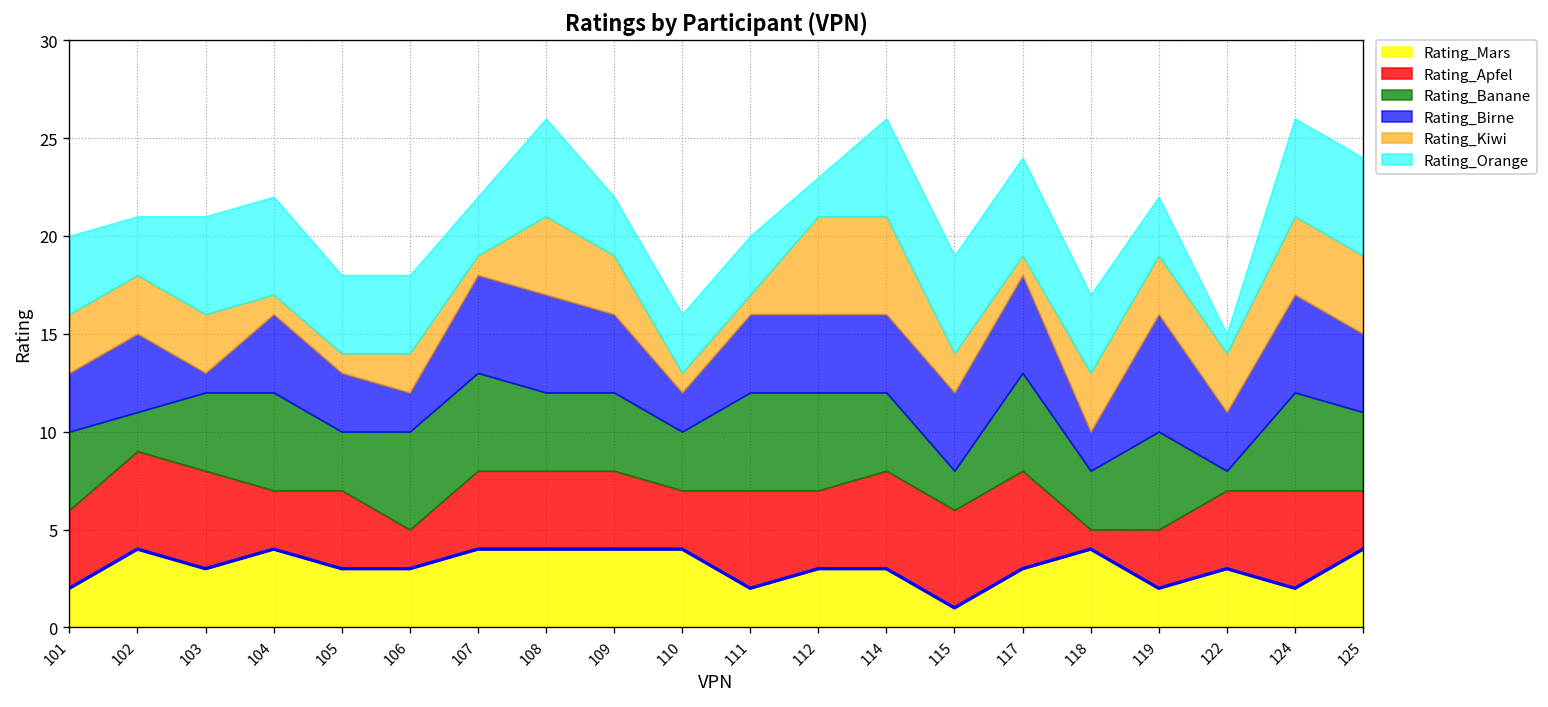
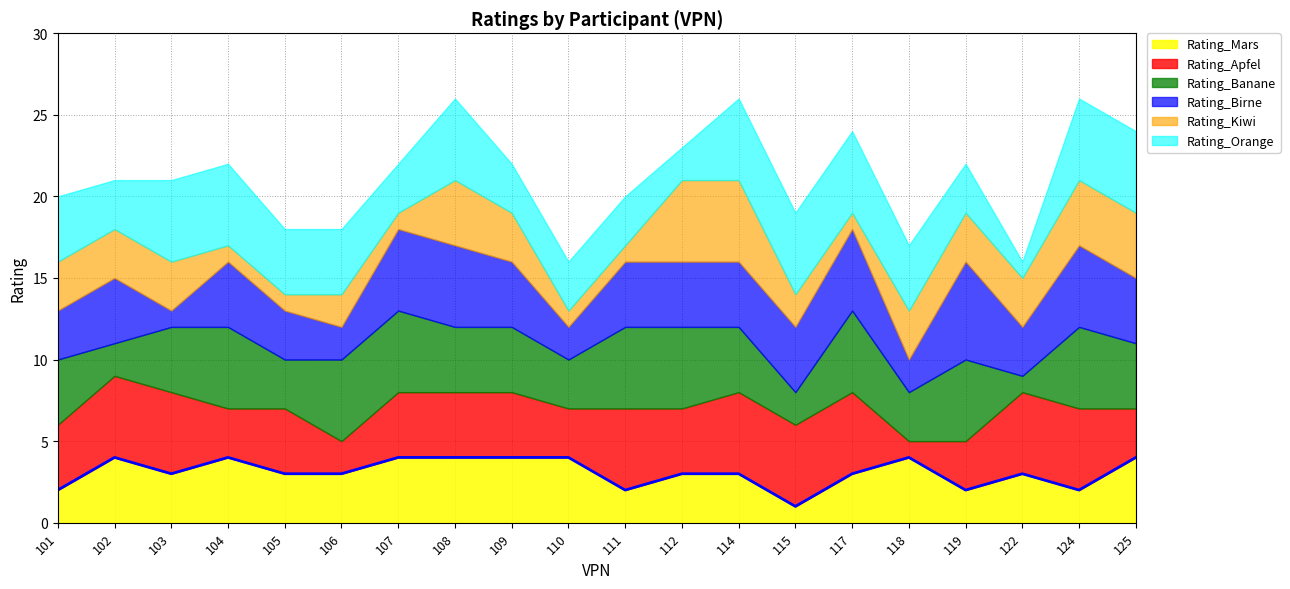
  {
    "Rating_Mars": {
      "101": 2,
      "102": 4,
      "103": 3,
      "104": 4,
      "105": 3,
      "106": 3,
      "107": 4,
      "108": 4,
      "109": 4,
      "110": 4,
      "111": 2,
      "112": 3,
      "114": 3,
      "115": 1,
      "117": 3,
      "118": 4,
      "119": 2,
      "122": 3,
      "124": 2,
      "125": 4
    },
    "Rating_Apfel": {
      "101": 4,
      "102": 5,
      "103": 5,
      "104": 3,
      "105": 4,
      "106": 2,
      "107": 4,
      "108": 4,
      "109": 4,
      "110": 3,
      "111": 5,
      "112": 4,
      "114": 5,
      "115": 5,
      "117": 5,
      "118": 1,
      "119": 3,
-     "122": 4,
+     "122": 5,
      "124": 5,
      "125": 3
    },
    "Rating_Banane": {
      "101": 4,
      "102": 2,
      "103": 4,
      "104": 5,
      "105": 3,
      "106": 5,
      "107": 5,
      "108": 4,
      "109": 4,
      "110": 3,
      "111": 5,
      "112": 5,
      "114": 4,
      "115": 2,
      "117": 5,
      "118": 3,
      "119": 5,
      "122": 1,
      "124": 5,
      "125": 4
    },
    "Rating_Birne": {
      "101": 3,
      "102": 4,
      "103": 1,
      "104": 4,
      "105": 3,
      "106": 2,
      "107": 5,
      "108": 5,
      "109": 4,
      "110": 2,
      "111": 4,
      "112": 4,
      "114": 4,
      "115": 4,
      "117": 5,
      "118": 2,
      "119": 6,
      "122": 3,
      "124": 5,
      "125": 4
    },
    "Rating_Kiwi": {
      "101": 3,
      "102": 3,
      "103": 3,
      "104": 1,
      "105": 1,
      "106": 2,
      "107": 1,
      "108": 4,
      "109": 3,
      "110": 1,
      "111": 1,
      "112": 5,
      "114": 5,
      "115": 2,
      "117": 1,
      "118": 3,
      "119": 3,
      "122": 3,
      "124": 4,
      "125": 4
    },
    "Rating_Orange": {
      "101": 4,
      "102": 3,
      "103": 5,
      "104": 5,
      "105": 4,
      "106": 4,
      "107": 3,
      "108": 5,
      "109": 3,
      "110": 3,
      "111": 3,
      "112": 2,
      "114": 5,
      "115": 5,
      "117": 5,
      "118": 4,
      "119": 3,
      "122": 1,
      "124": 5,
      "125": 5
    }
  }
